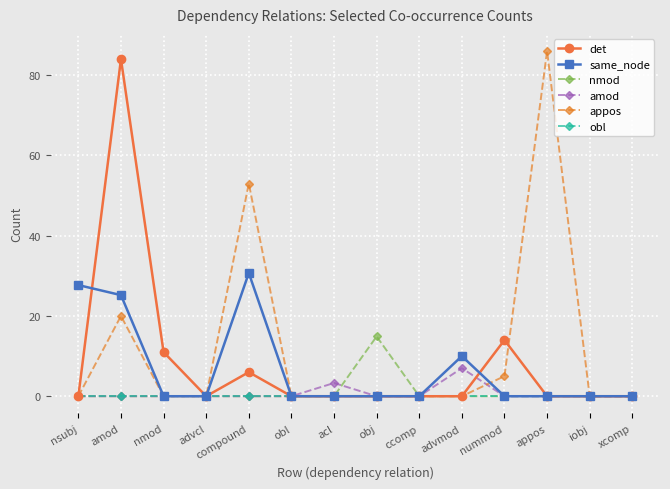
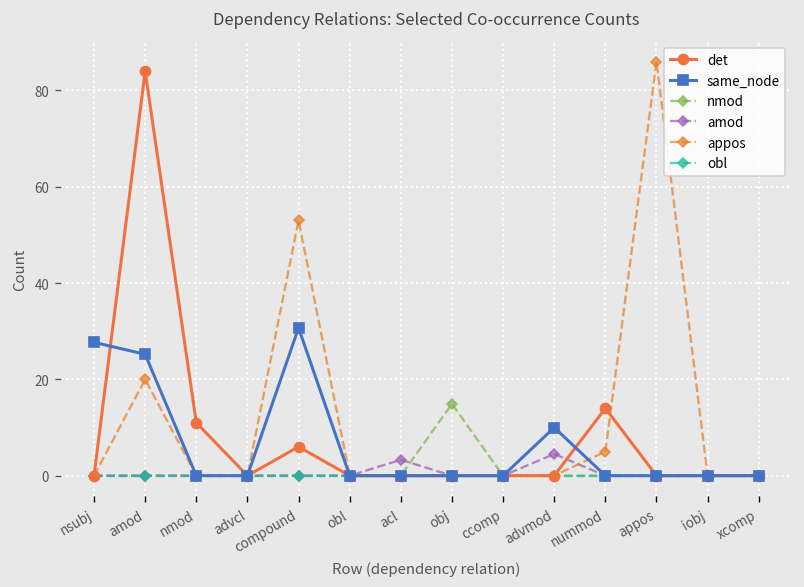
  {
    "same_node": {
      "nsubj": 28,
      "amod": 25,
      "compound": 31,
      "advmod": 10
    },
    "nmod": {
      "obj": 15
    },
    "amod": {
      "acl": 3,
-     "advmod": 7
+     "advmod": 5
    }
  }
